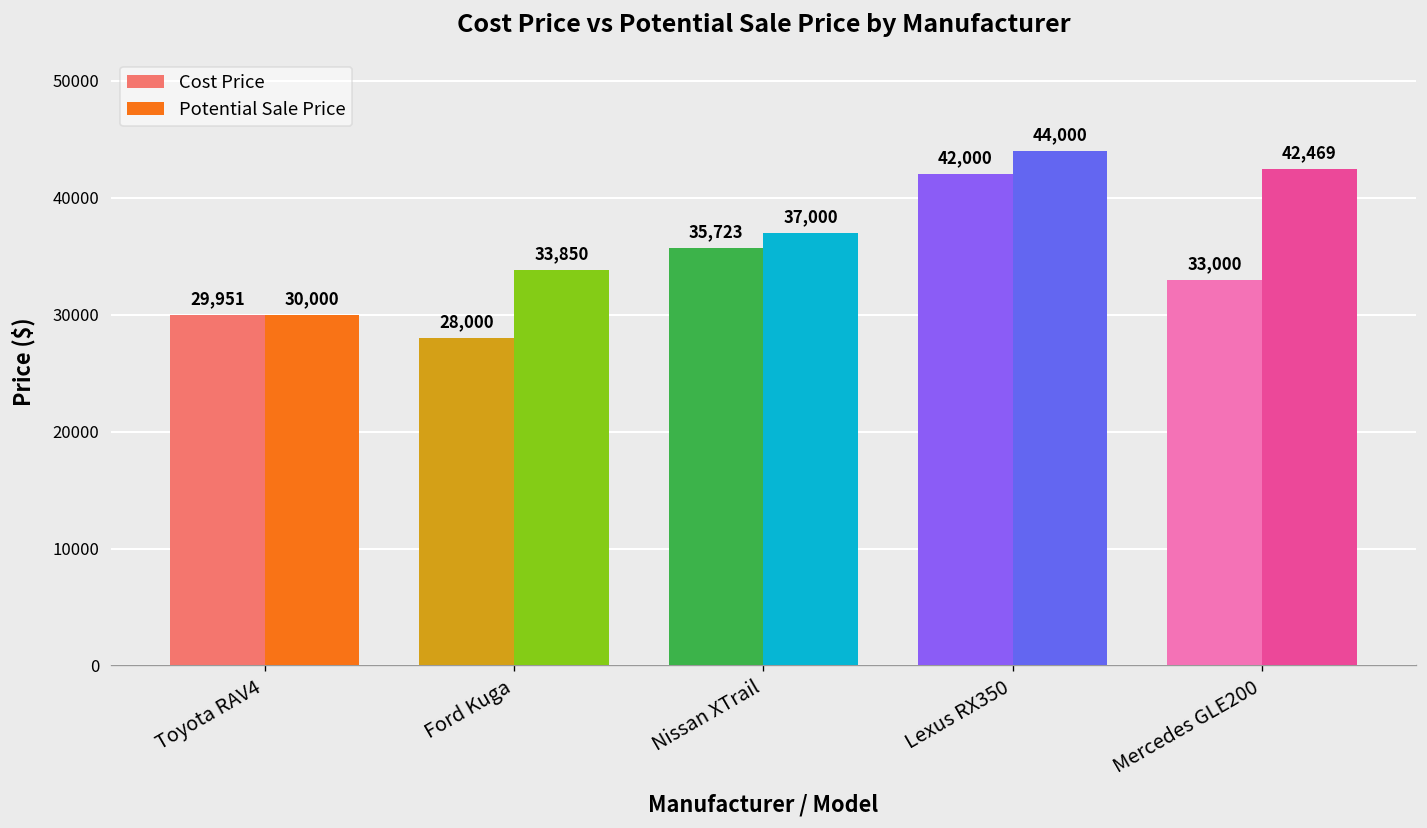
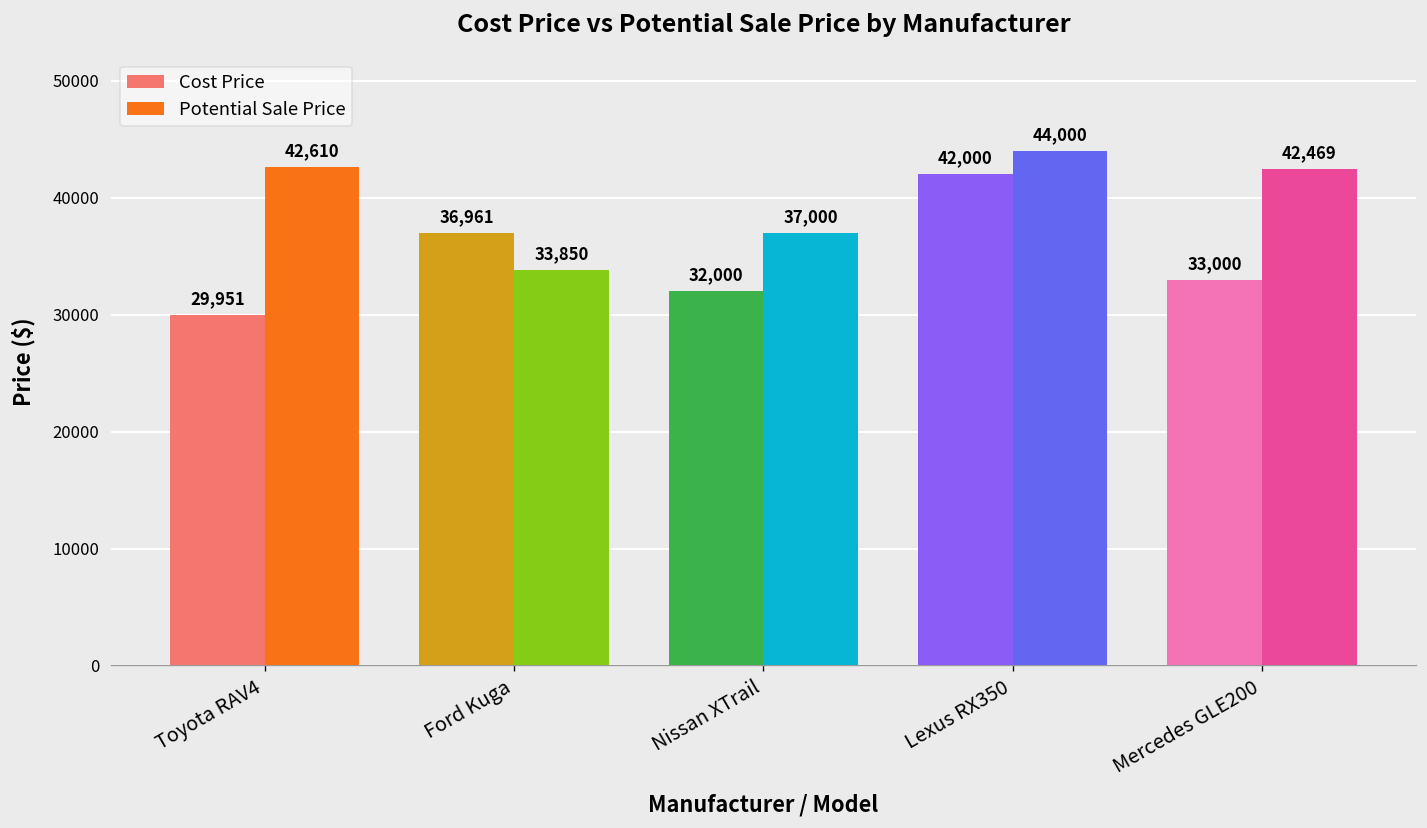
  {
    "Cost Price": {
      "Toyota RAV4": "29,951",
-     "Ford Kuga": "28,000",
-     "Nissan XTrail": "35,723",
+     "Ford Kuga": "36,961",
+     "Nissan XTrail": "32,000",
      "Lexus RX350": "42,000",
      "Mercedes GLE200": "33,000"
    },
    "Potential Sale Price": {
-     "Toyota RAV4": "30,000",
+     "Toyota RAV4": "42,610",
      "Ford Kuga": "33,850",
      "Nissan XTrail": "37,000",
      "Lexus RX350": "44,000",
      "Mercedes GLE200": "42,469"
    }
  }
